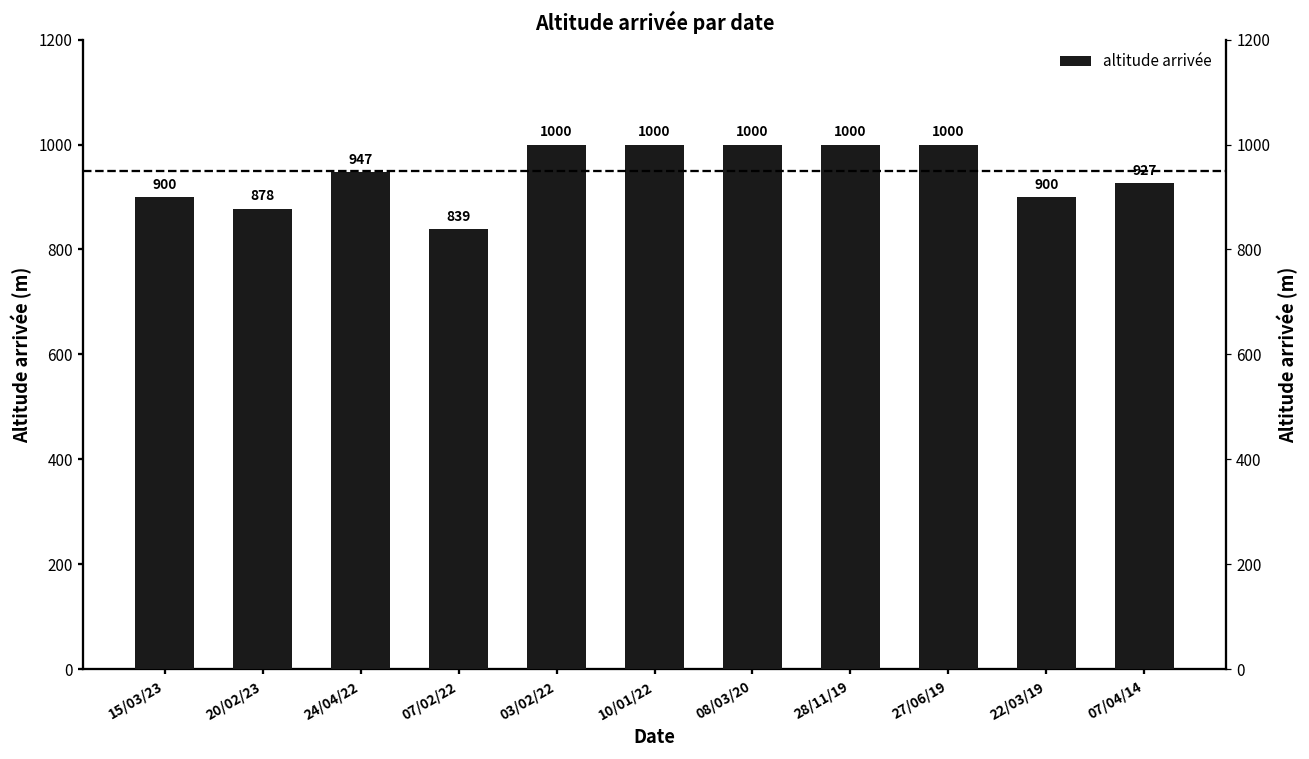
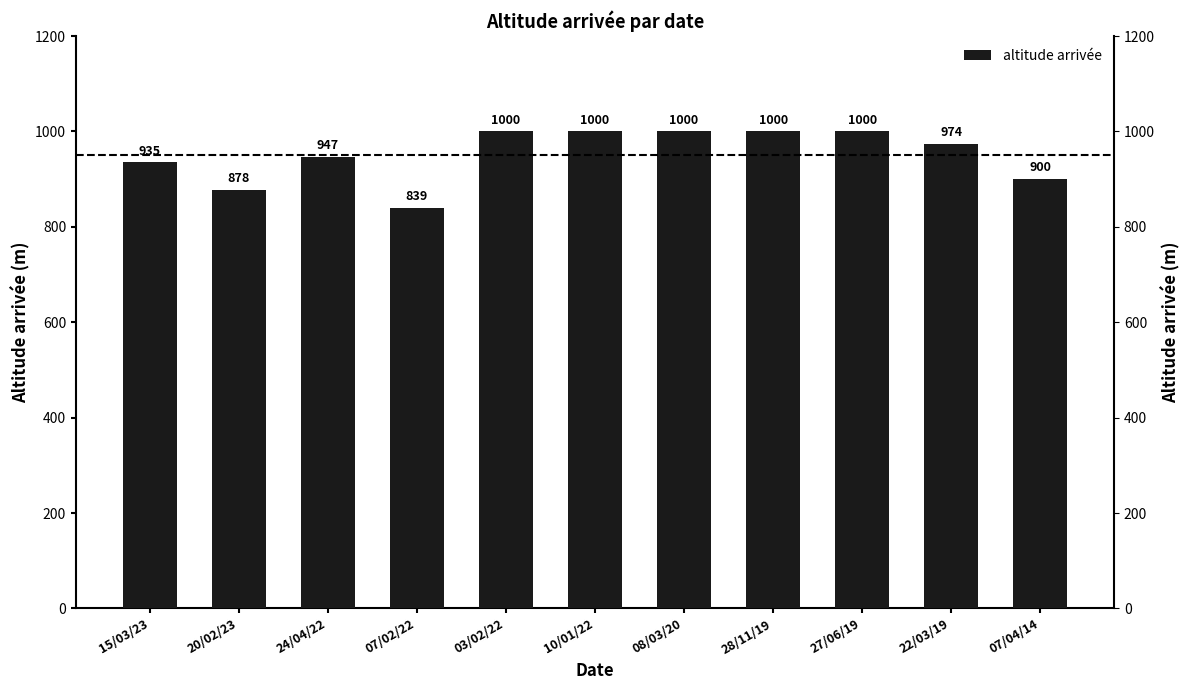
  {
-   "15/03/23": 900,
+   "15/03/23": 935,
    "20/02/23": 878,
    "24/04/22": 947,
    "07/02/22": 839,
    "03/02/22": 1000,
    "10/01/22": 1000,
    "08/03/20": 1000,
    "28/11/19": 1000,
    "27/06/19": 1000,
-   "22/03/19": 900,
-   "07/04/14": 927
+   "22/03/19": 974,
+   "07/04/14": 900
  }
